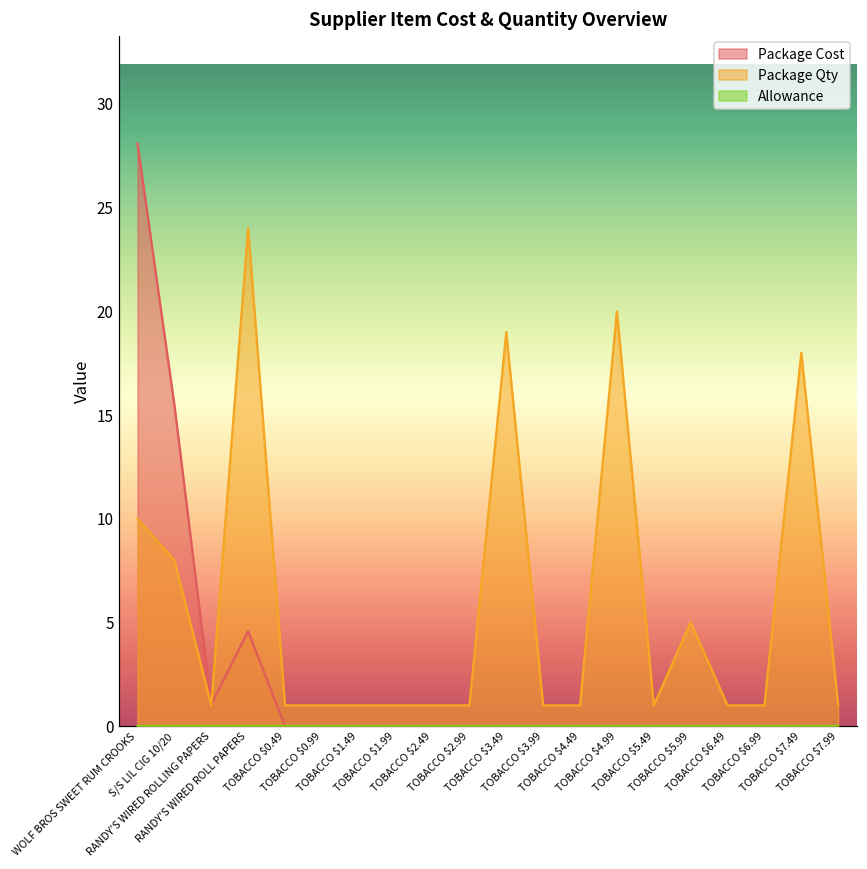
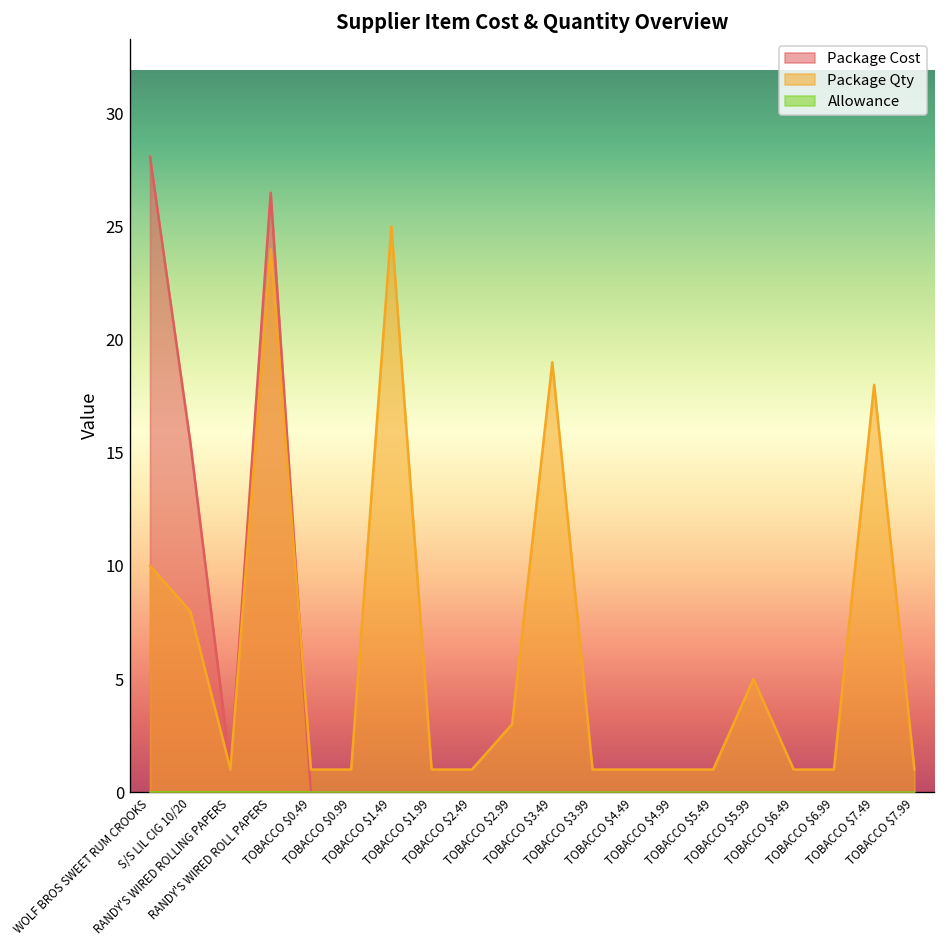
  {
    "Package Cost": {
      "WOLF BROS SWEET RUM CROOKS": 28.1,
      "S/S LIL CIG 10/20": 15.5,
-     "RANDY'S WIRED ROLL PAPERS": 4.6
+     "RANDY'S WIRED ROLL PAPERS": 26.5
    },
    "Package Qty": {
      "WOLF BROS SWEET RUM CROOKS": 10,
      "S/S LIL CIG 10/20": 8,
      "RANDY'S WIRED ROLL PAPERS": 24,
      "TOBACCO $0.49": 1,
      "TOBACCO $0.99": 1,
-     "TOBACCO $1.49": 1,
+     "TOBACCO $1.49": 25,
      "TOBACCO $1.99": 1,
      "TOBACCO $2.49": 1,
-     "TOBACCO $2.99": 1,
+     "TOBACCO $2.99": 3,
      "TOBACCO $3.49": 19,
      "TOBACCO $3.99": 1,
      "TOBACCO $4.49": 1,
-     "TOBACCO $4.99": 20,
+     "TOBACCO $4.99": 1,
      "TOBACCO $5.49": 1,
      "TOBACCO $5.99": 5,
      "TOBACCO $6.49": 1,
      "TOBACCO $6.99": 1,
      "TOBACCO $7.49": 18,
      "TOBACCO $7.99": 1
    },
    "Allowance": {
      "WOLF BROS SWEET RUM CROOKS": 0.0,
      "S/S LIL CIG 10/20": 0.0,
      "RANDY'S WIRED ROLLING PAPERS": 0.0,
      "RANDY'S WIRED ROLL PAPERS": 0.0
    }
  }
